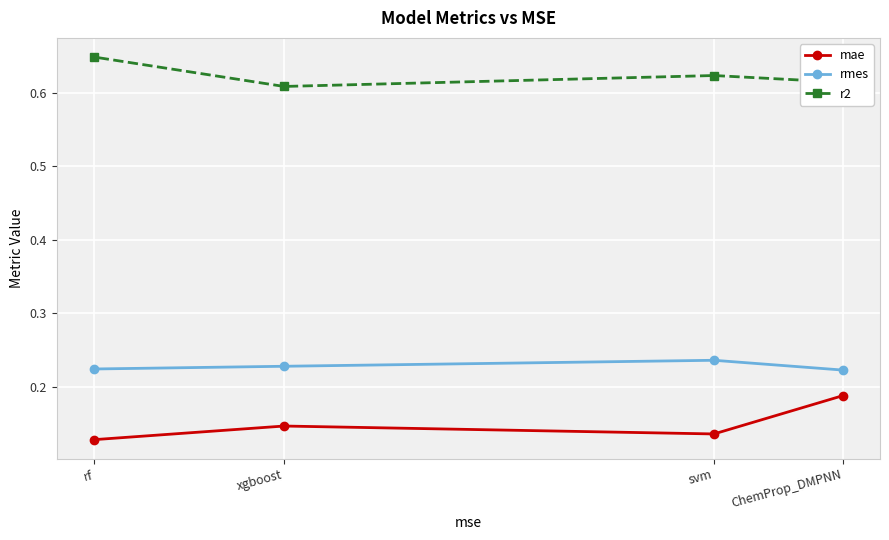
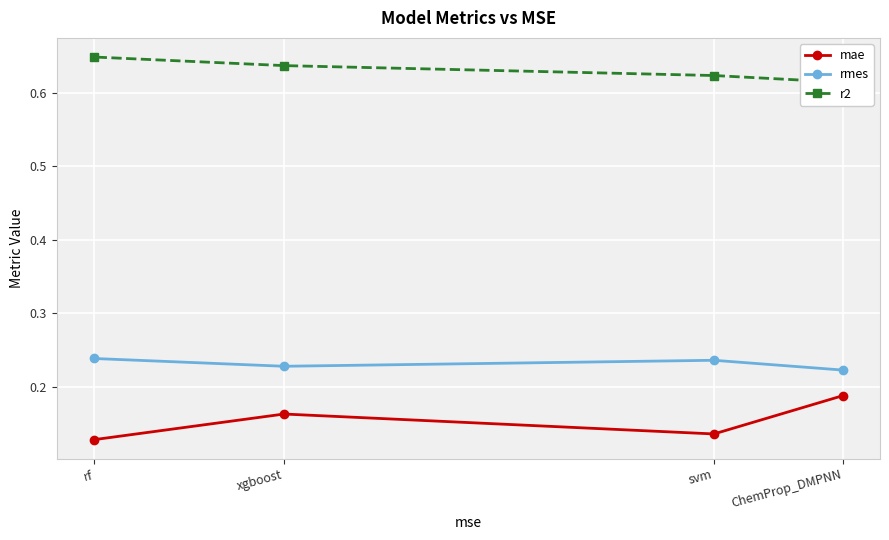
  {
    "mae": {
      "rf": 0.13,
-     "xgboost": 0.15,
+     "xgboost": 0.16,
      "svm": 0.14,
      "ChemProp_DMPNN": 0.19
    },
    "rmes": {
-     "rf": 0.22,
+     "rf": 0.24,
      "xgboost": 0.23,
      "svm": 0.24,
      "ChemProp_DMPNN": 0.22
    },
    "r2": {
      "rf": 0.65,
-     "xgboost": 0.61,
+     "xgboost": 0.64,
      "svm": 0.62
    }
  }
